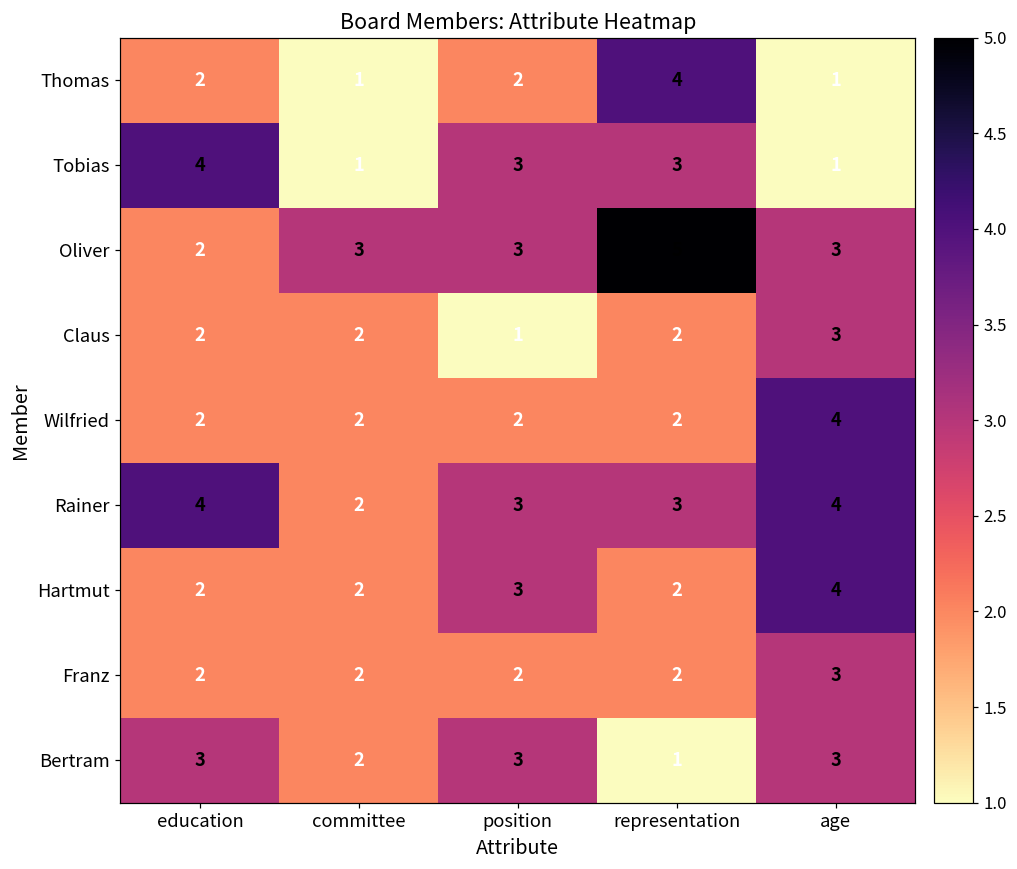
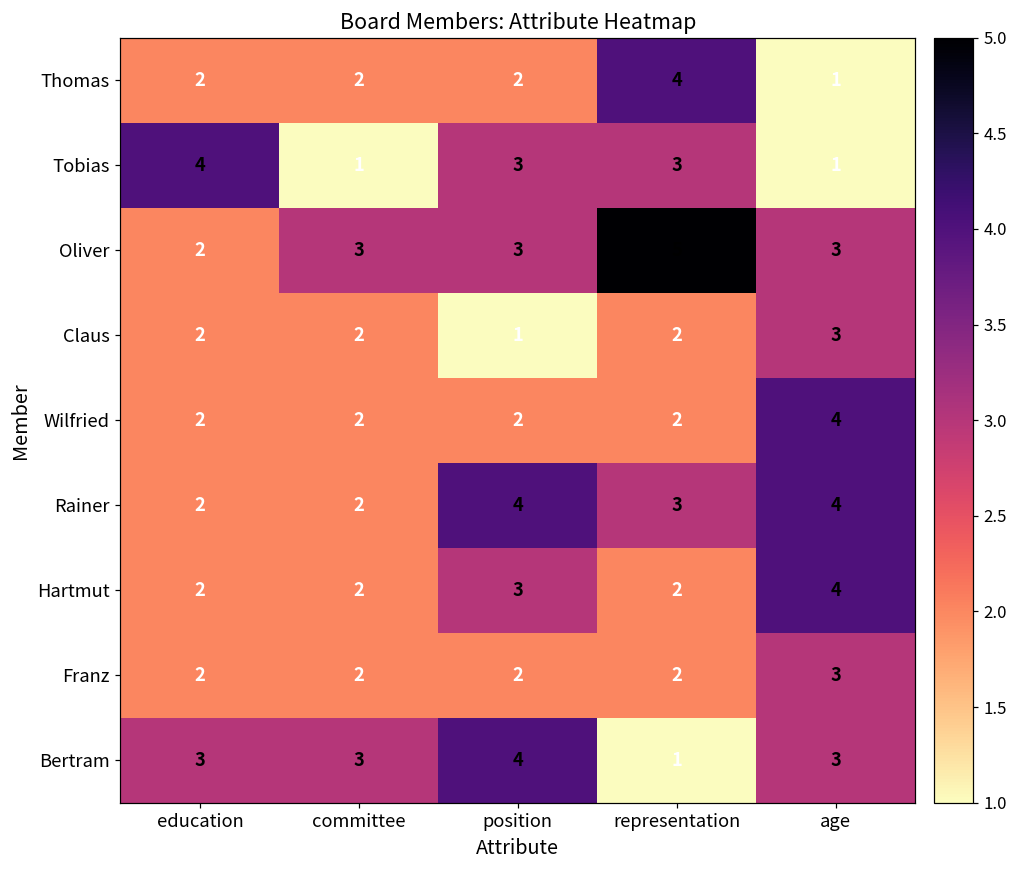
  {
    "Thomas": {
      "education": 2,
-     "committee": 1,
+     "committee": 2,
      "position": 2,
      "representation": 4,
      "age": 1
    },
    "Tobias": {
      "education": 4,
      "committee": 1,
      "position": 3,
      "representation": 3,
      "age": 1
    },
    "Oliver": {
      "education": 2,
      "committee": 3,
      "position": 3,
      "age": 3
    },
    "Claus": {
      "education": 2,
      "committee": 2,
      "position": 1,
      "representation": 2,
      "age": 3
    },
    "Wilfried": {
      "education": 2,
      "committee": 2,
      "position": 2,
      "representation": 2,
      "age": 4
    },
    "Rainer": {
-     "education": 4,
+     "education": 2,
      "committee": 2,
-     "position": 3,
+     "position": 4,
      "representation": 3,
      "age": 4
    },
    "Hartmut": {
      "education": 2,
      "committee": 2,
      "position": 3,
      "representation": 2,
      "age": 4
    },
    "Franz": {
      "education": 2,
      "committee": 2,
      "position": 2,
      "representation": 2,
      "age": 3
    },
    "Bertram": {
      "education": 3,
-     "committee": 2,
-     "position": 3,
+     "committee": 3,
+     "position": 4,
      "representation": 1,
      "age": 3
    }
  }
